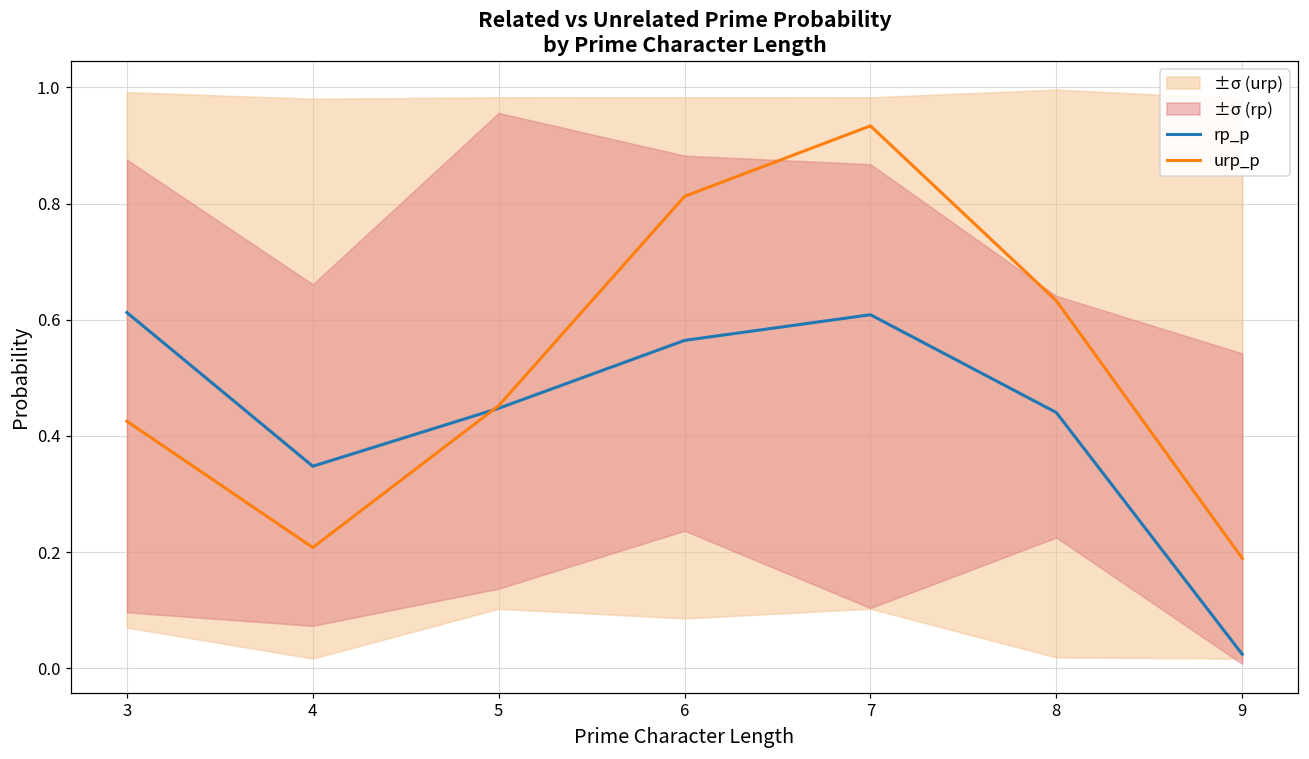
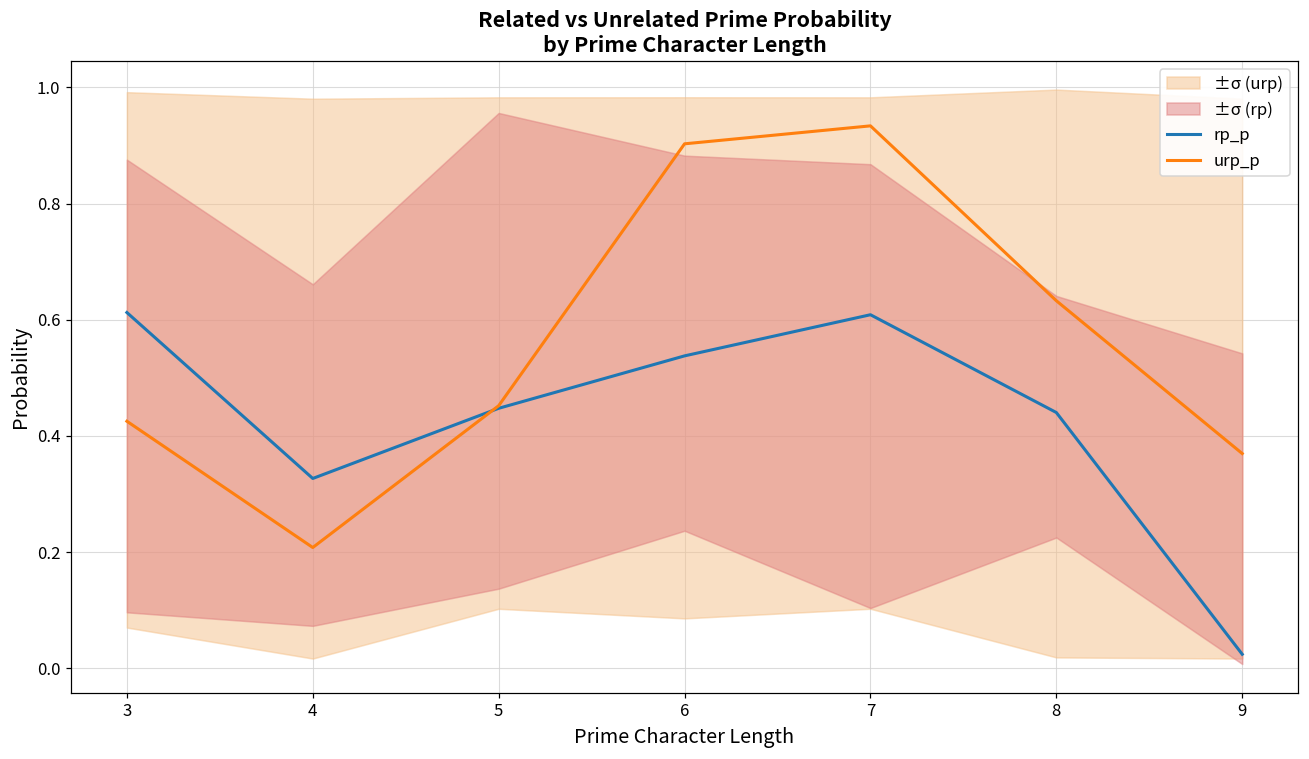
  {
    "rp_p": {
      "3": 0.61,
-     "4": 0.35,
-     "6": 0.56,
+     "4": 0.33,
+     "6": 0.54,
      "7": 0.61,
      "8": 0.44,
      "9": 0.02
    },
    "urp_p": {
      "3": 0.43,
      "4": 0.21,
-     "6": 0.81,
+     "6": 0.90,
      "7": 0.93,
      "8": 0.63,
-     "9": 0.19
+     "9": 0.37
    }
  }
